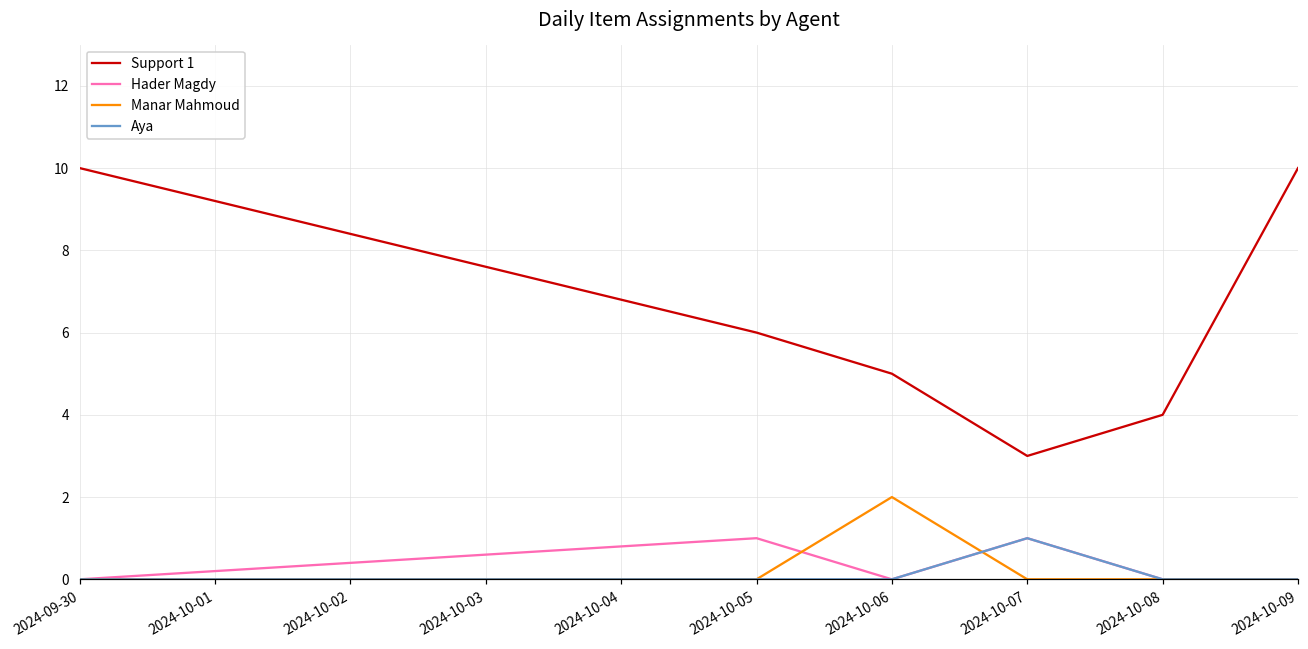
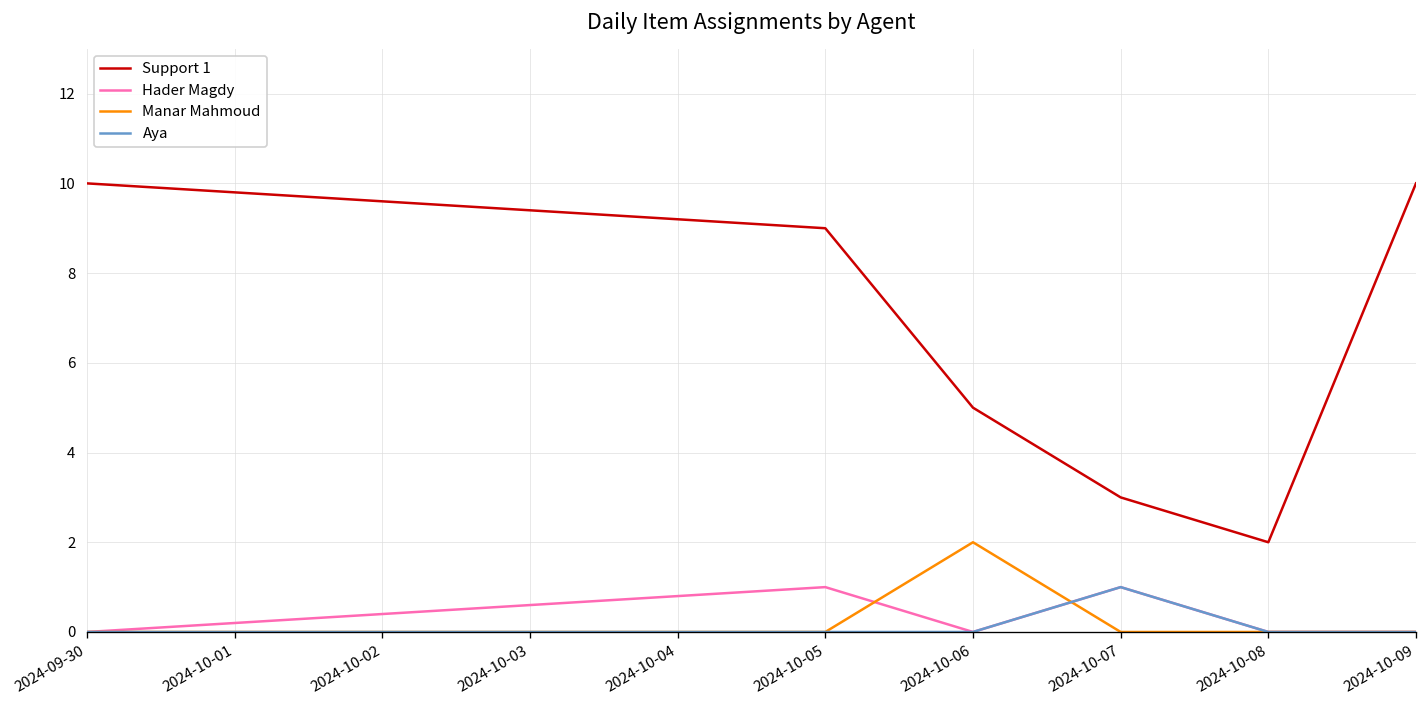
  {
    "Support 1": {
      "2024-09-30": 10,
-     "2024-10-05": 6,
+     "2024-10-05": 9,
      "2024-10-06": 5,
      "2024-10-07": 3,
-     "2024-10-08": 4,
+     "2024-10-08": 2,
      "2024-10-09": 10
    },
    "Hader Magdy": {
      "2024-10-05": 1
    },
    "Manar Mahmoud": {
      "2024-10-06": 2,
      "2024-10-07": 0
    }
  }
